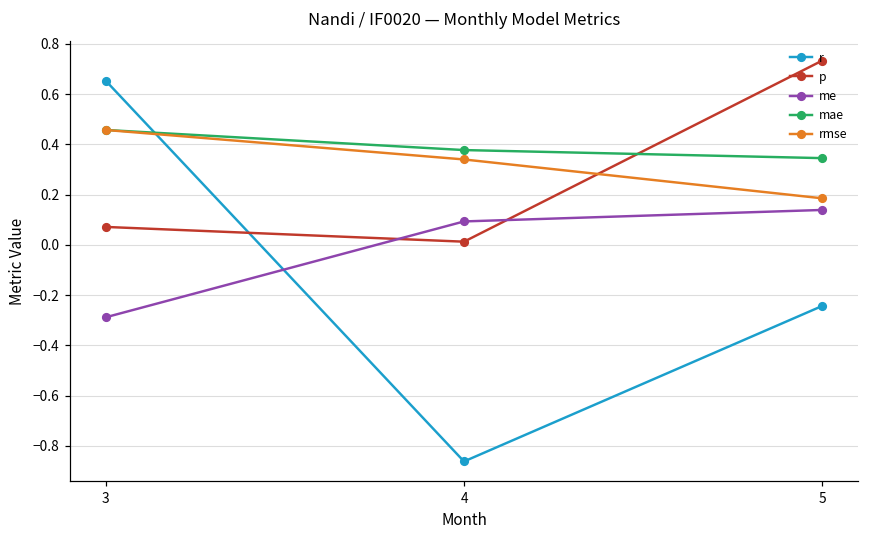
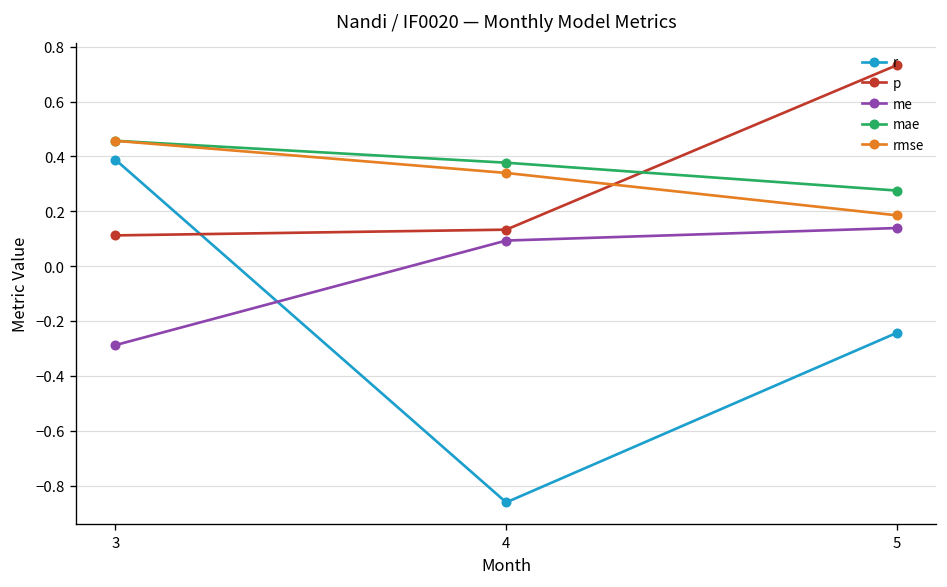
  {
    "r": {
-     "3": 0.65,
+     "3": 0.39,
      "4": -0.86,
      "5": -0.24
    },
    "p": {
-     "3": 0.07,
-     "4": 0.01,
+     "3": 0.11,
+     "4": 0.13,
      "5": 0.73
    },
    "me": {
      "3": -0.29,
      "4": 0.09,
      "5": 0.14
    },
    "mae": {
      "4": 0.38,
-     "5": 0.35
+     "5": 0.28
    },
    "rmse": {
      "4": 0.34,
      "5": 0.19
    }
  }
